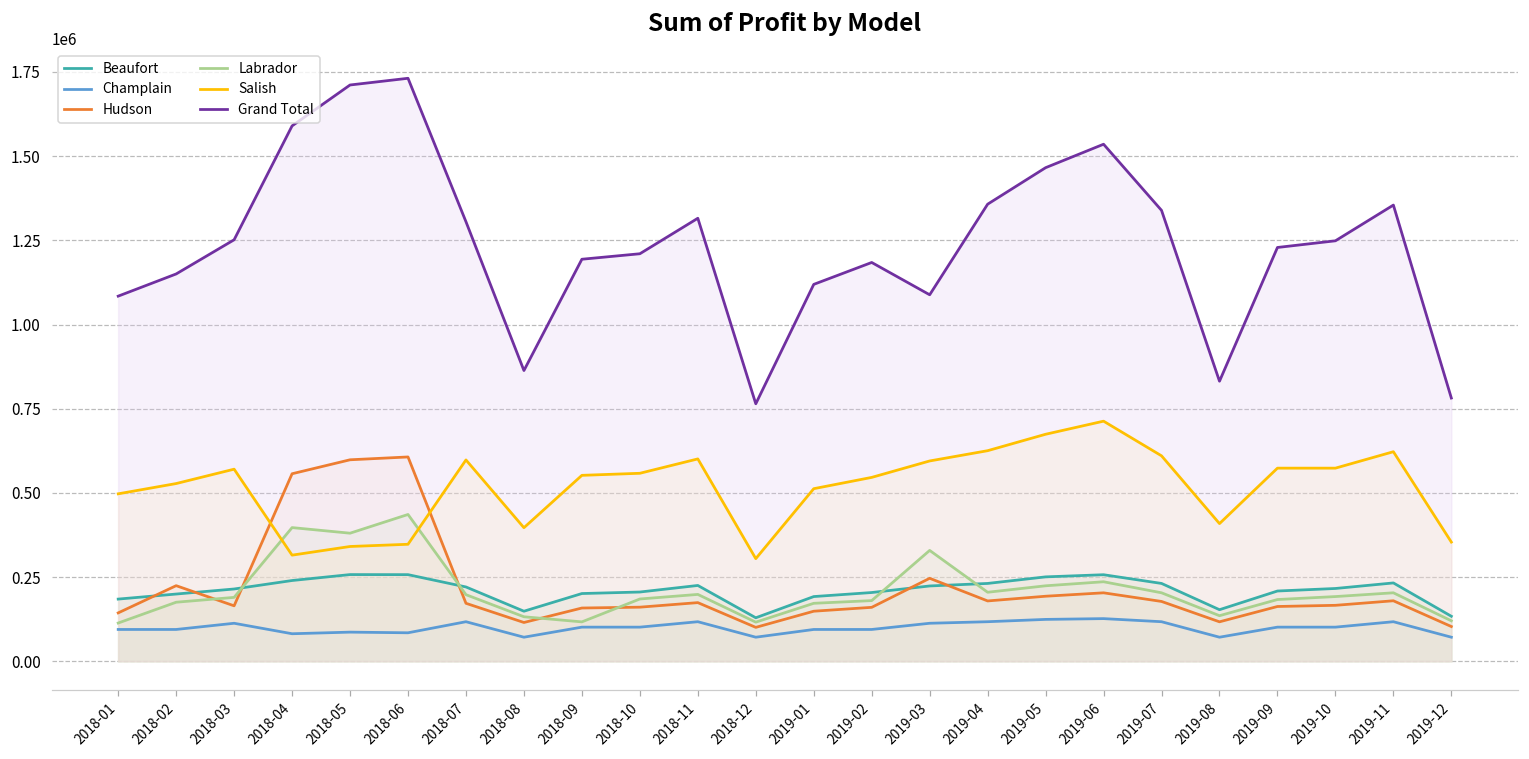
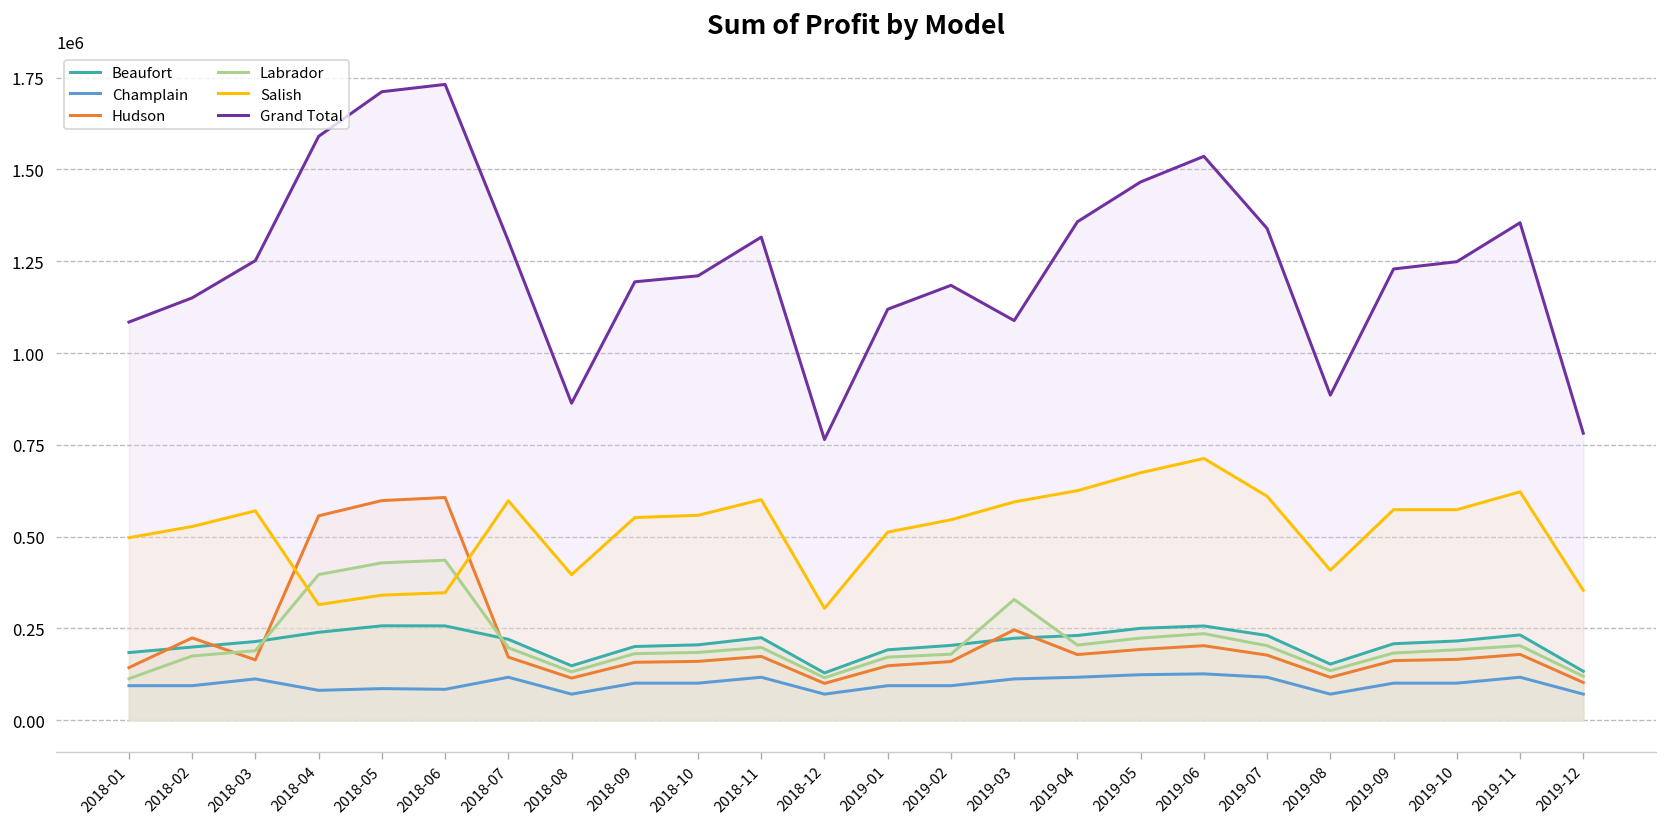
  {
    "Hudson": {
      "2018-01": 140000,
      "2018-02": 220000,
      "2018-03": 160000,
      "2018-04": 560000,
      "2018-05": 600000,
      "2018-06": 610000,
      "2018-07": 170000,
      "2018-08": 120000,
      "2018-09": 160000,
      "2018-10": 160000,
      "2018-11": 170000,
      "2018-12": 100000,
      "2019-01": 150000,
      "2019-02": 160000,
      "2019-03": 250000,
      "2019-04": 180000,
      "2019-05": 190000,
      "2019-06": 200000,
      "2019-07": 180000,
      "2019-08": 120000,
      "2019-09": 160000,
      "2019-10": 170000,
      "2019-11": 180000,
      "2019-12": 100000
    },
    "Labrador": {
      "2018-01": 110000,
      "2018-02": 180000,
      "2018-03": 190000,
      "2018-04": 400000,
-     "2018-05": 380000,
+     "2018-05": 430000,
      "2018-06": 440000,
      "2018-07": 200000,
      "2018-08": 130000,
-     "2018-09": 120000,
+     "2018-09": 180000,
      "2018-10": 180000,
      "2018-11": 200000,
      "2018-12": 120000,
      "2019-01": 170000,
      "2019-02": 180000,
      "2019-03": 330000,
      "2019-04": 200000,
      "2019-05": 220000,
      "2019-06": 240000,
      "2019-07": 200000,
      "2019-08": 140000,
      "2019-09": 180000,
      "2019-10": 190000,
      "2019-11": 200000,
      "2019-12": 120000
    },
    "Salish": {
      "2018-01": 500000,
      "2018-02": 530000,
      "2018-03": 570000,
      "2018-04": 320000,
      "2018-05": 340000,
      "2018-06": 350000,
      "2018-07": 600000,
      "2018-08": 400000,
      "2018-09": 550000,
      "2018-10": 560000,
      "2018-11": 600000,
      "2018-12": 300000,
      "2019-01": 510000,
      "2019-02": 550000,
      "2019-03": 590000,
      "2019-04": 630000,
      "2019-05": 670000,
      "2019-06": 710000,
      "2019-07": 610000,
      "2019-08": 410000,
      "2019-09": 570000,
      "2019-10": 570000,
      "2019-11": 620000,
      "2019-12": 350000
    },
    "Grand Total": {
      "2018-01": 1080000,
      "2018-02": 1150000,
      "2018-03": 1250000,
      "2018-04": 1590000,
      "2018-05": 1710000,
      "2018-06": 1730000,
      "2018-07": 1310000,
      "2018-08": 860000,
      "2018-09": 1190000,
      "2018-10": 1210000,
      "2018-11": 1320000,
      "2018-12": 760000,
      "2019-01": 1120000,
      "2019-02": 1180000,
      "2019-03": 1090000,
      "2019-04": 1360000,
      "2019-05": 1470000,
      "2019-06": 1540000,
      "2019-07": 1340000,
-     "2019-08": 830000,
+     "2019-08": 890000,
      "2019-09": 1230000,
      "2019-10": 1250000,
      "2019-11": 1350000,
      "2019-12": 780000
    }
  }
